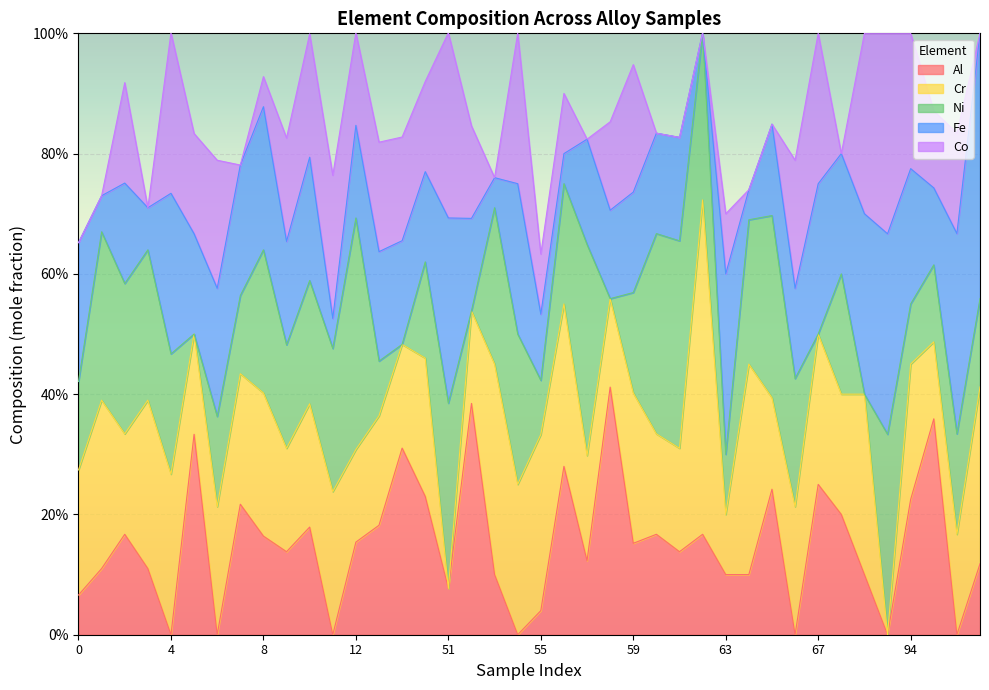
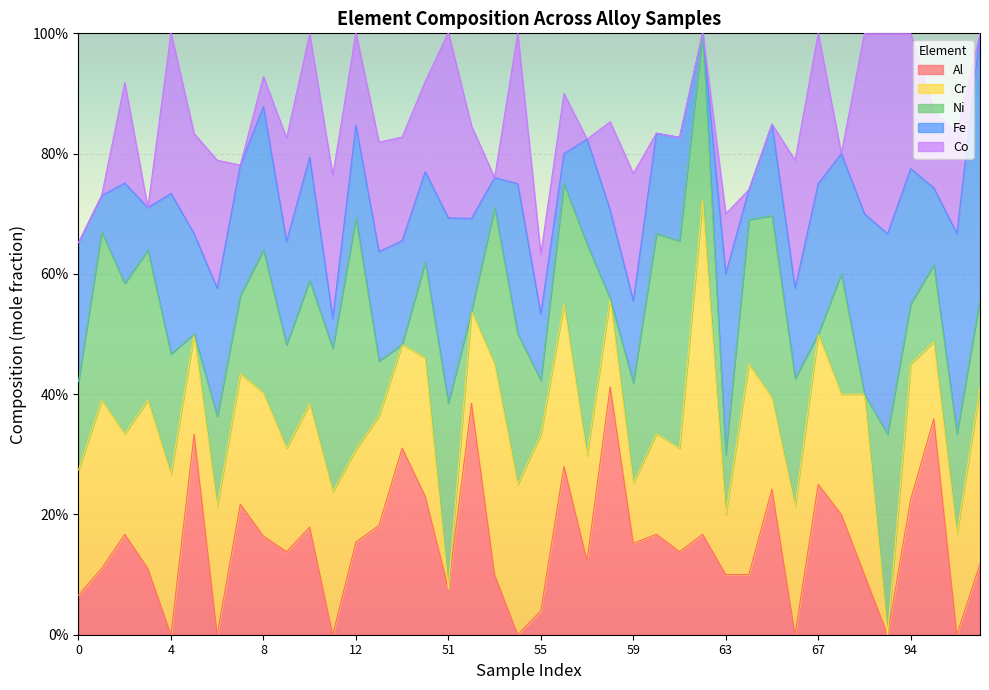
  {
    "Al": {
      "0": "7%",
      "4": "0%",
      "8": "16%",
      "12": "15%",
      "55": "4%",
      "59": "15%",
      "63": "10%",
      "67": "25%",
      "94": "23%"
    },
    "Cr": {
      "0": "21%",
      "4": "27%",
      "8": "24%",
      "12": "15%",
      "55": "29%",
-     "59": "25%",
+     "59": "10%",
      "63": "10%",
      "94": "23%"
    },
    "Ni": {
      "0": "15%",
      "4": "20%",
      "8": "24%",
      "12": "39%",
      "51": "31%",
      "55": "9%",
      "59": "17%",
      "63": "10%",
      "94": "10%"
    },
    "Fe": {
      "4": "27%",
      "8": "24%",
      "12": "15%",
      "51": "31%",
      "55": "11%",
-     "59": "17%",
+     "59": "14%",
      "63": "30%",
      "67": "25%",
      "94": "22%"
    },
    "Co": {
      "4": "27%",
      "8": "5%",
      "12": "15%",
      "51": "31%",
      "55": "10%",
      "59": "21%",
      "63": "10%",
      "67": "25%",
      "94": "22%"
    }
  }
